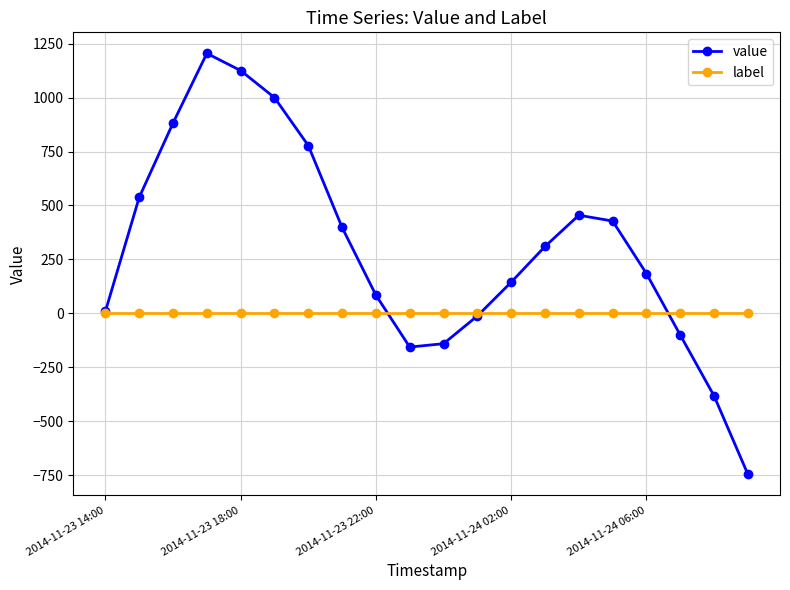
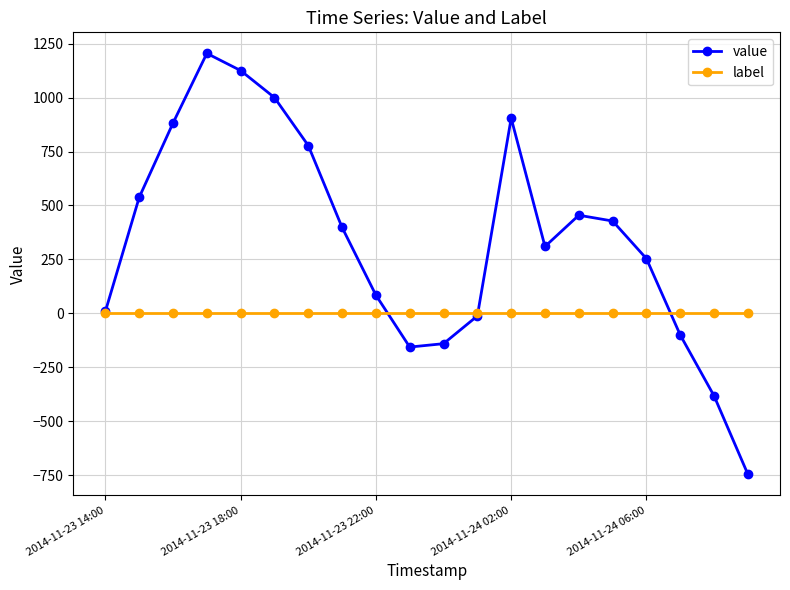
  {
    "value": {
      "2014-11-23 18:00": 1130,
      "2014-11-23 22:00": 80,
-     "2014-11-24 02:00": 140,
-     "2014-11-24 06:00": 180
+     "2014-11-24 02:00": 900,
+     "2014-11-24 06:00": 250
    },
    "label": {
      "2014-11-23 18:00": 0,
      "2014-11-23 22:00": 0,
      "2014-11-24 02:00": 0,
      "2014-11-24 06:00": 0
    }
  }
